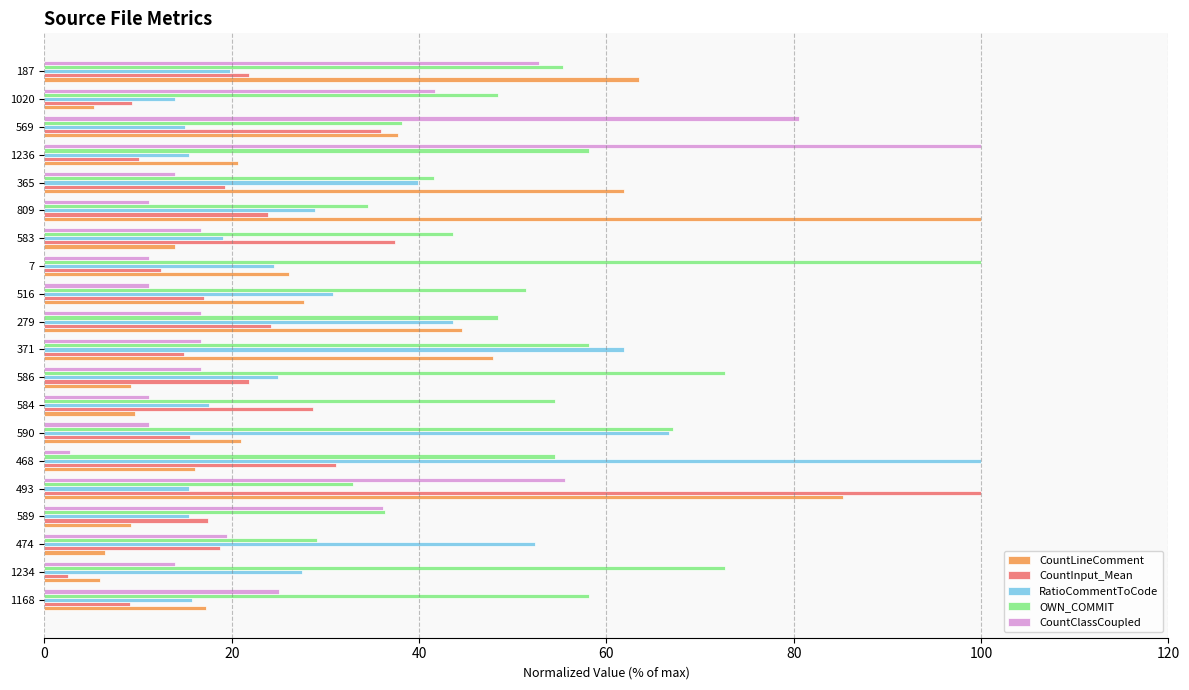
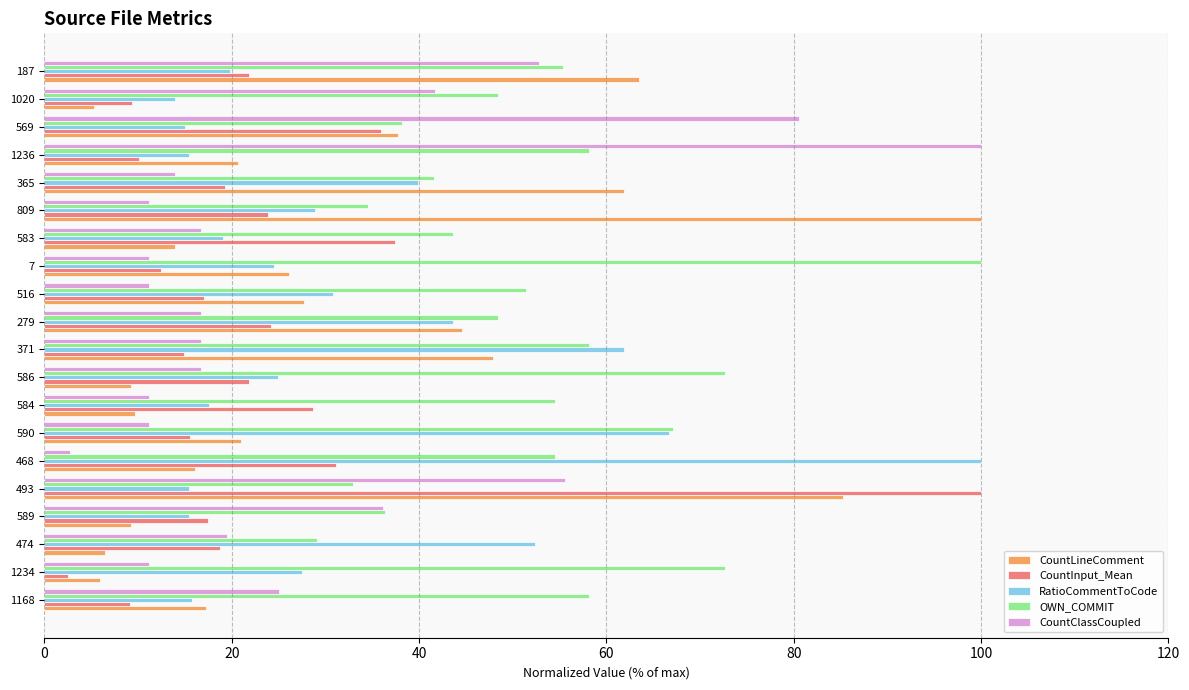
  {
    "RatioCommentToCode": {
      "187": 20,
      "1020": 14,
      "569": 15,
      "1236": 15,
      "365": 40,
      "809": 29,
      "583": 19,
      "7": 25,
      "516": 31,
      "279": 44,
      "371": 62,
      "586": 25,
      "584": 18,
      "590": 67,
      "468": 100,
      "493": 15,
      "589": 15,
      "474": 52,
      "1234": 27,
      "1168": 16
    },
    "OWN_COMMIT": {
      "187": 55,
      "1020": 48,
      "569": 38,
      "1236": 58,
      "365": 42,
      "809": 35,
      "583": 44,
      "7": 100,
      "516": 51,
      "279": 48,
      "371": 58,
      "586": 73,
      "584": 55,
      "590": 67,
      "468": 55,
      "493": 33,
      "589": 36,
      "474": 29,
      "1234": 73,
      "1168": 58
    },
    "CountClassCoupled": {
      "187": 53,
      "1020": 42,
      "569": 81,
      "1236": 100,
      "365": 14,
      "809": 11,
      "583": 17,
      "7": 11,
      "516": 11,
      "279": 17,
      "371": 17,
      "586": 17,
      "584": 11,
      "590": 11,
      "468": 3,
      "493": 56,
      "589": 36,
      "474": 19,
-     "1234": 14,
+     "1234": 11,
      "1168": 25
    }
  }
